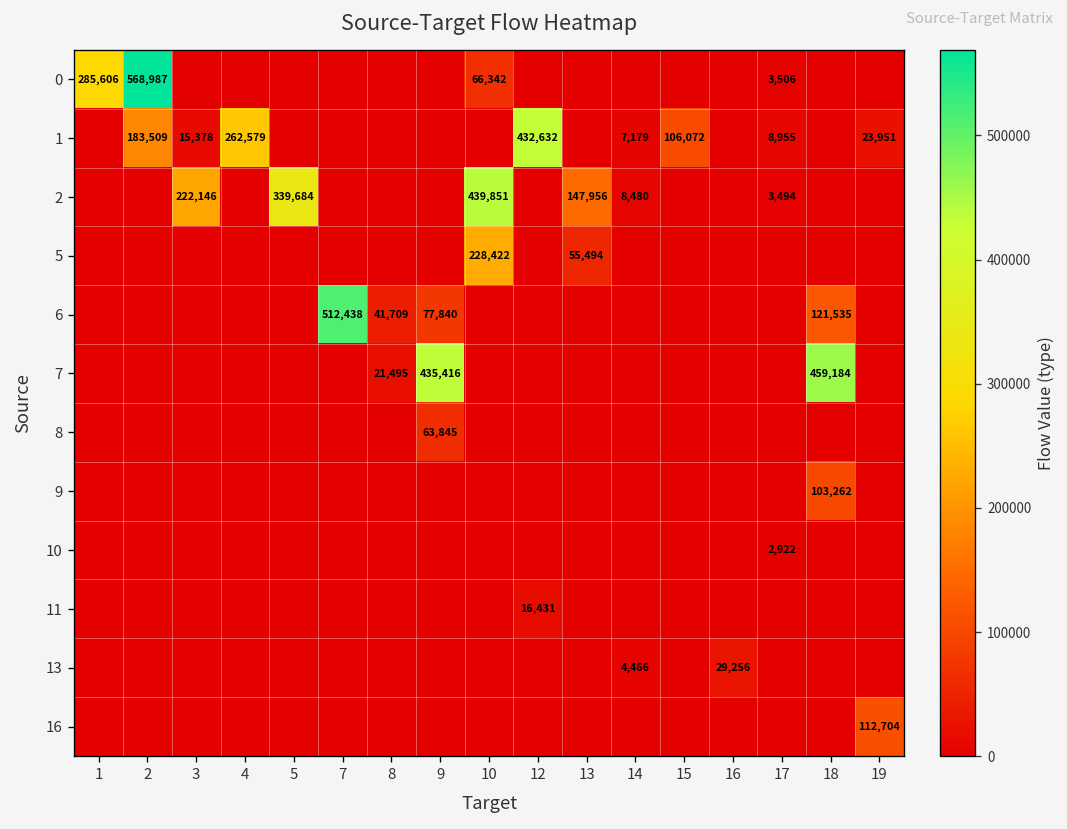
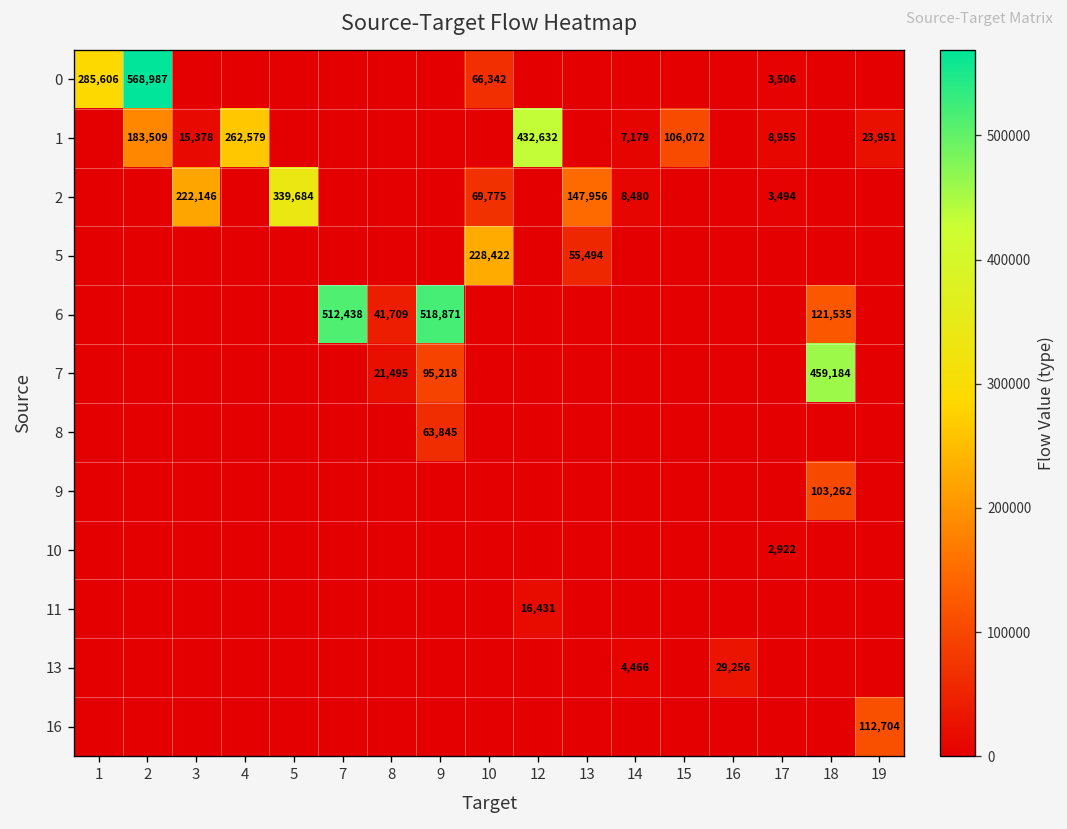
  {
    "0": {
      "1": "285,606",
      "2": "568,987",
      "10": "66,342",
      "17": "3,506"
    },
    "1": {
      "2": "183,509",
      "3": "15,378",
      "4": "262,579",
      "12": "432,632",
      "14": "7,179",
      "15": "106,072",
      "17": "8,955",
      "19": "23,951"
    },
    "2": {
      "3": "222,146",
      "5": "339,684",
-     "10": "439,851",
+     "10": "69,775",
      "13": "147,956",
      "14": "8,480",
      "17": "3,494"
    },
    "5": {
      "10": "228,422",
      "13": "55,494"
    },
    "6": {
      "7": "512,438",
      "8": "41,709",
-     "9": "77,840",
+     "9": "518,871",
      "18": "121,535"
    },
    "7": {
      "8": "21,495",
-     "9": "435,416",
+     "9": "95,218",
      "18": "459,184"
    },
    "8": {
      "9": "63,845"
    },
    "9": {
      "18": "103,262"
    },
    "10": {
      "17": "2,922"
    },
    "11": {
      "12": "16,431"
    },
    "13": {
      "14": "4,466",
      "16": "29,256"
    },
    "16": {
      "19": "112,704"
    }
  }
